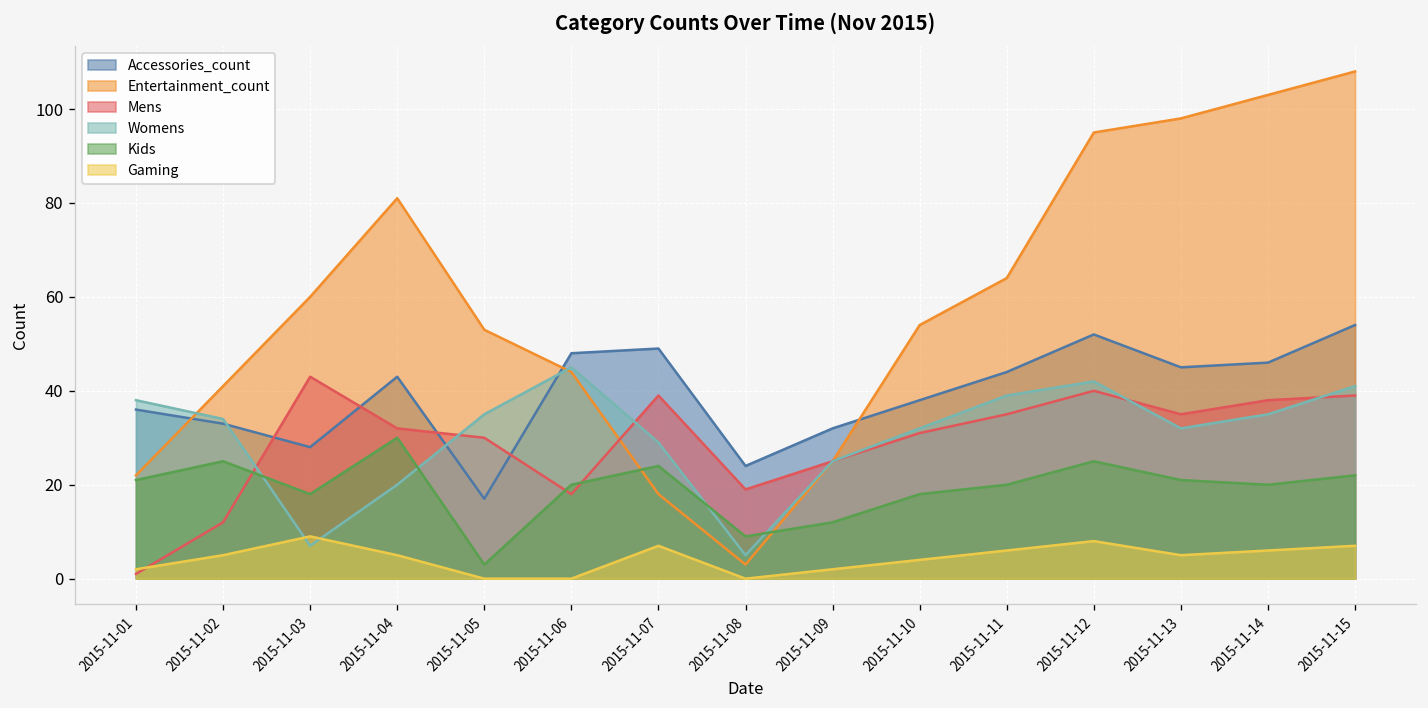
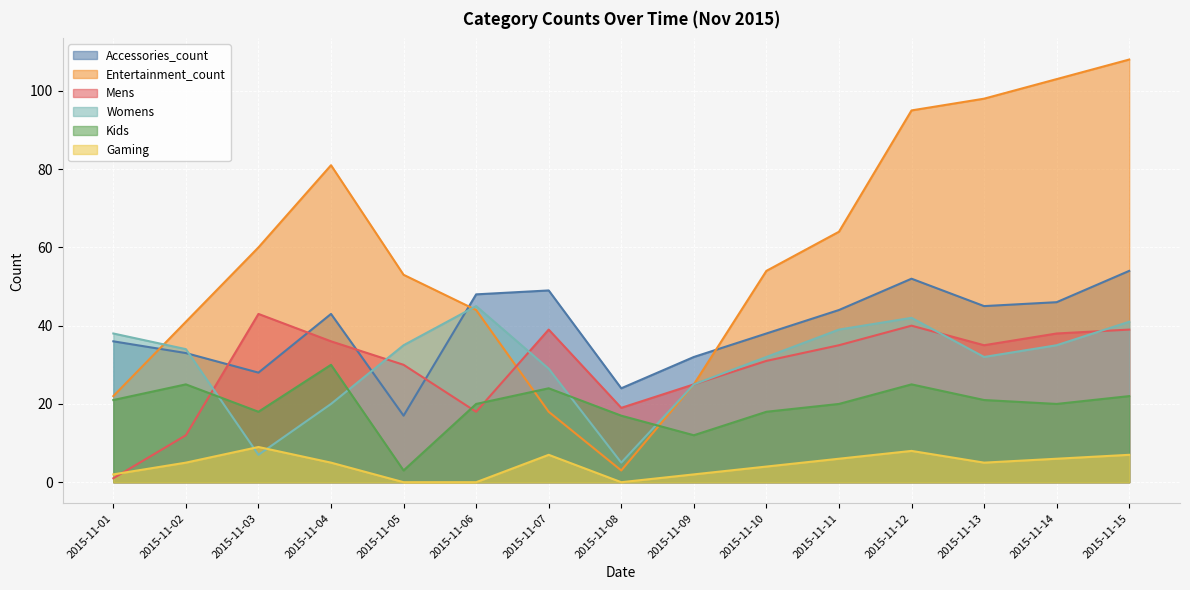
  {
    "Accessories_count": {
      "2015-11-01": 36,
      "2015-11-02": 33,
      "2015-11-03": 28,
      "2015-11-04": 43,
      "2015-11-05": 17,
      "2015-11-06": 48,
      "2015-11-07": 49,
      "2015-11-08": 24,
      "2015-11-09": 32,
      "2015-11-10": 38,
      "2015-11-11": 44,
      "2015-11-12": 52,
      "2015-11-13": 45,
      "2015-11-14": 46,
      "2015-11-15": 54
    },
    "Mens": {
      "2015-11-01": 1,
      "2015-11-02": 12,
      "2015-11-03": 43,
-     "2015-11-04": 32,
+     "2015-11-04": 36,
      "2015-11-05": 30,
      "2015-11-06": 18,
      "2015-11-07": 39,
      "2015-11-08": 19,
      "2015-11-10": 31,
      "2015-11-11": 35,
      "2015-11-12": 40,
      "2015-11-13": 35,
      "2015-11-14": 38,
      "2015-11-15": 39
    },
    "Womens": {
      "2015-11-01": 38,
      "2015-11-02": 34,
      "2015-11-03": 7,
      "2015-11-04": 20,
      "2015-11-05": 35,
      "2015-11-06": 45,
      "2015-11-07": 29,
      "2015-11-08": 5,
      "2015-11-10": 32,
      "2015-11-11": 39,
      "2015-11-12": 42,
      "2015-11-13": 32,
      "2015-11-14": 35,
      "2015-11-15": 41
    },
    "Kids": {
      "2015-11-01": 21,
      "2015-11-02": 25,
      "2015-11-03": 18,
      "2015-11-04": 30,
      "2015-11-05": 3,
      "2015-11-06": 20,
      "2015-11-07": 24,
-     "2015-11-08": 9,
+     "2015-11-08": 17,
      "2015-11-09": 12,
      "2015-11-10": 18,
      "2015-11-11": 20,
      "2015-11-12": 25,
      "2015-11-13": 21,
      "2015-11-14": 20,
      "2015-11-15": 22
    }
  }
